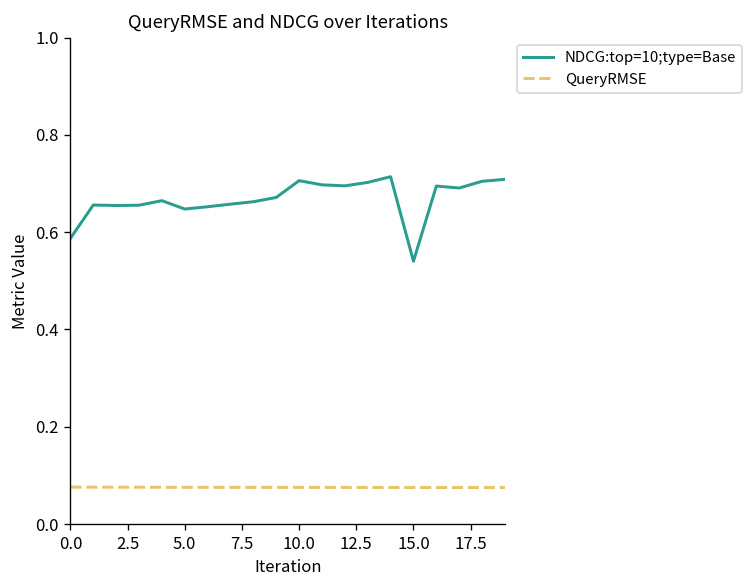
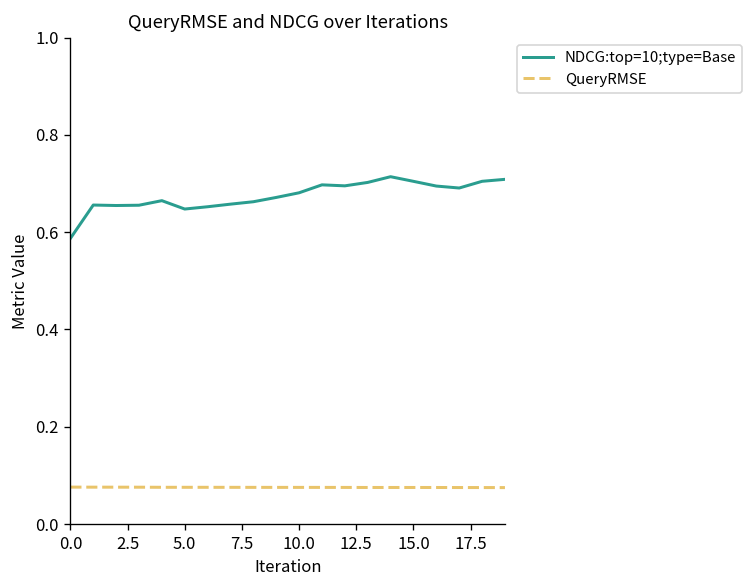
  {
    "NDCG:top=10;type=Base": {
      "0.0": 0.59,
      "5.0": 0.65,
-     "10.0": 0.71,
-     "15.0": 0.54
+     "10.0": 0.68,
+     "15.0": 0.70
    },
    "QueryRMSE": {
      "0.0": 0.08,
      "5.0": 0.08,
      "10.0": 0.08,
      "15.0": 0.08
    }
  }
